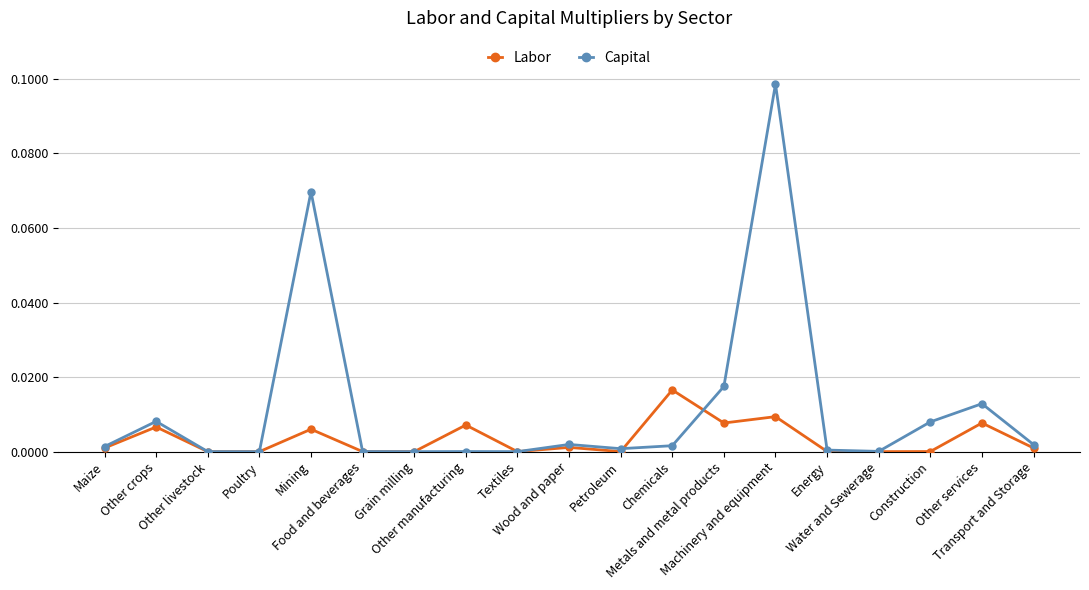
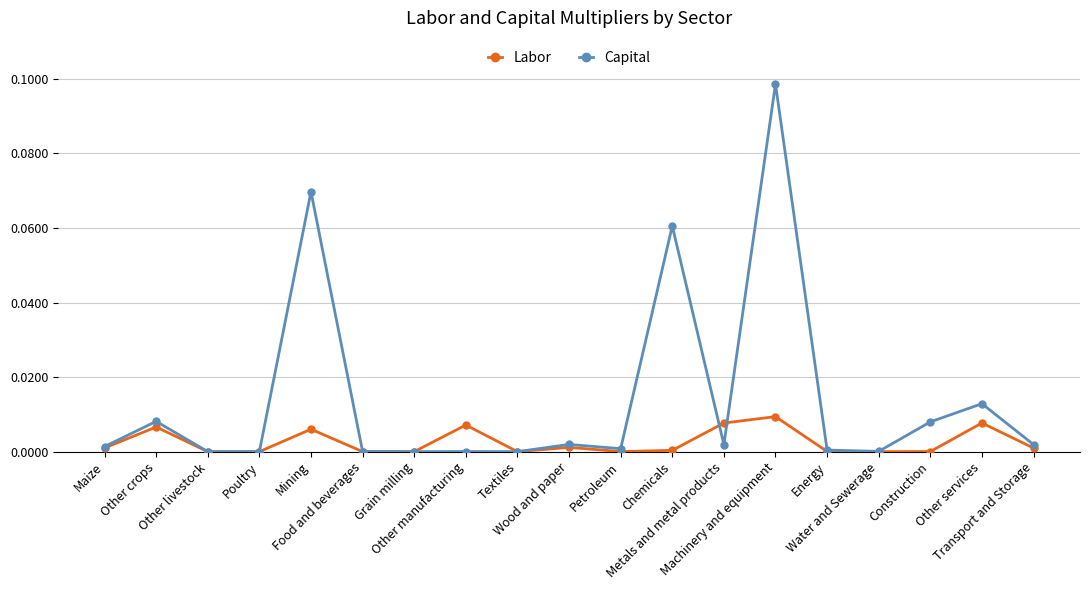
  {
    "Labor": {
      "Other crops": 0.007,
      "Mining": 0.006,
      "Other manufacturing": 0.007,
      "Wood and paper": 0.001,
      "Petroleum": 0.000,
-     "Chemicals": 0.017,
+     "Chemicals": 0.000,
      "Metals and metal products": 0.008,
      "Machinery and equipment": 0.009,
      "Construction": 0.000,
      "Other services": 0.008,
      "Transport and Storage": 0.001
    },
    "Capital": {
      "Other crops": 0.008,
      "Mining": 0.070,
      "Other manufacturing": 0.000,
      "Wood and paper": 0.002,
      "Petroleum": 0.001,
-     "Chemicals": 0.002,
-     "Metals and metal products": 0.017,
+     "Chemicals": 0.061,
+     "Metals and metal products": 0.002,
      "Machinery and equipment": 0.099,
      "Construction": 0.008,
      "Other services": 0.013,
      "Transport and Storage": 0.002
    }
  }
